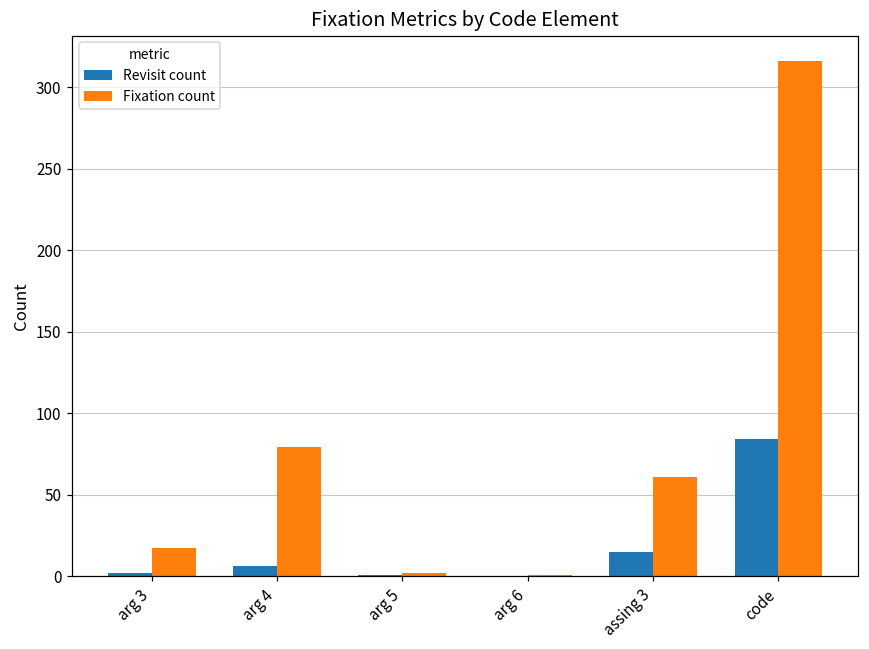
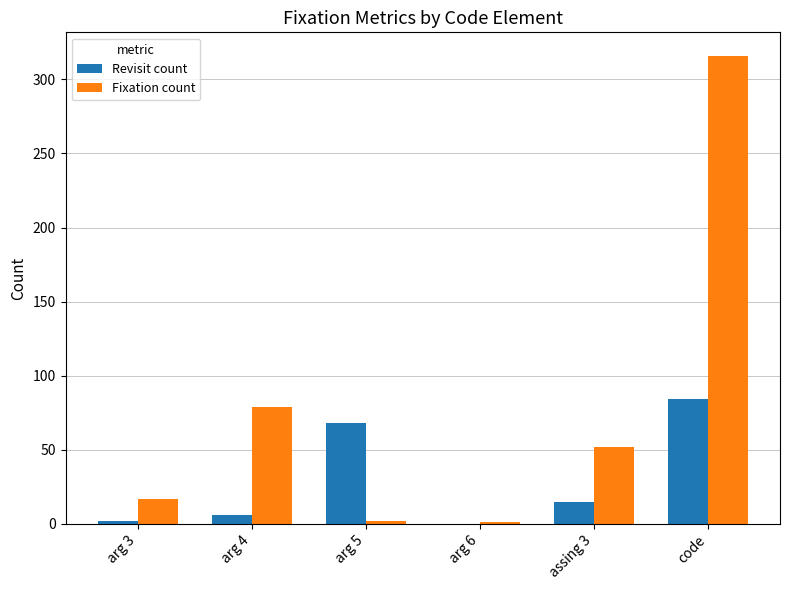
  {
    "Revisit count": {
      "arg 3": 2,
      "arg 4": 6,
-     "arg 5": 1,
+     "arg 5": 68,
      "arg 6": 0,
      "assing 3": 15,
      "code": 84
    },
    "Fixation count": {
      "arg 3": 17,
      "arg 4": 79,
      "arg 5": 2,
-     "assing 3": 61,
+     "assing 3": 52,
      "code": 316
    }
  }
